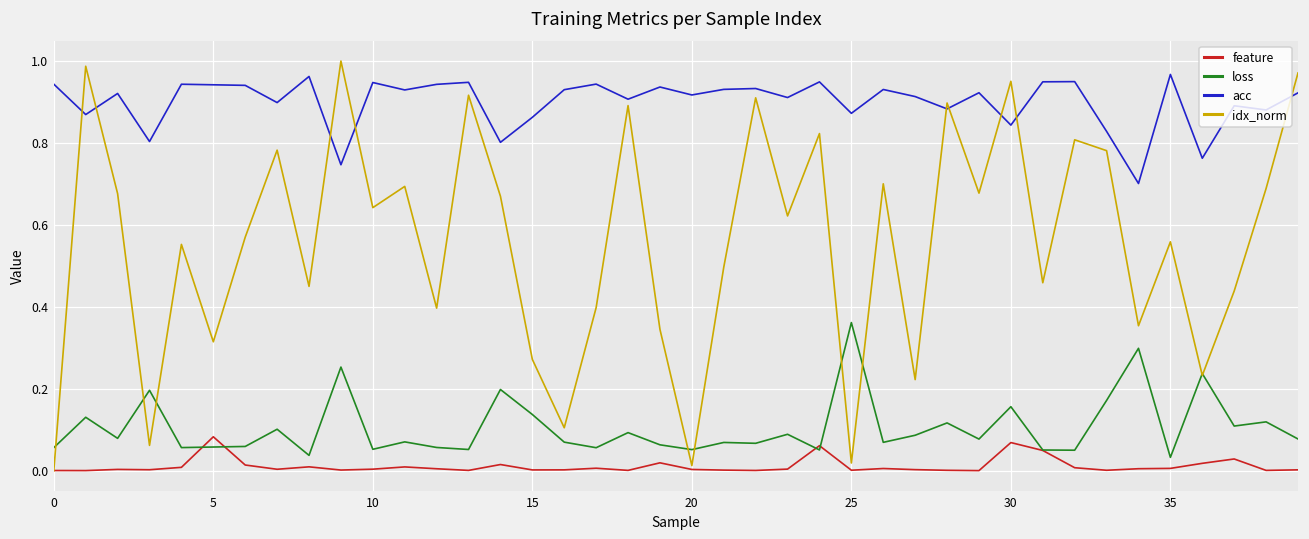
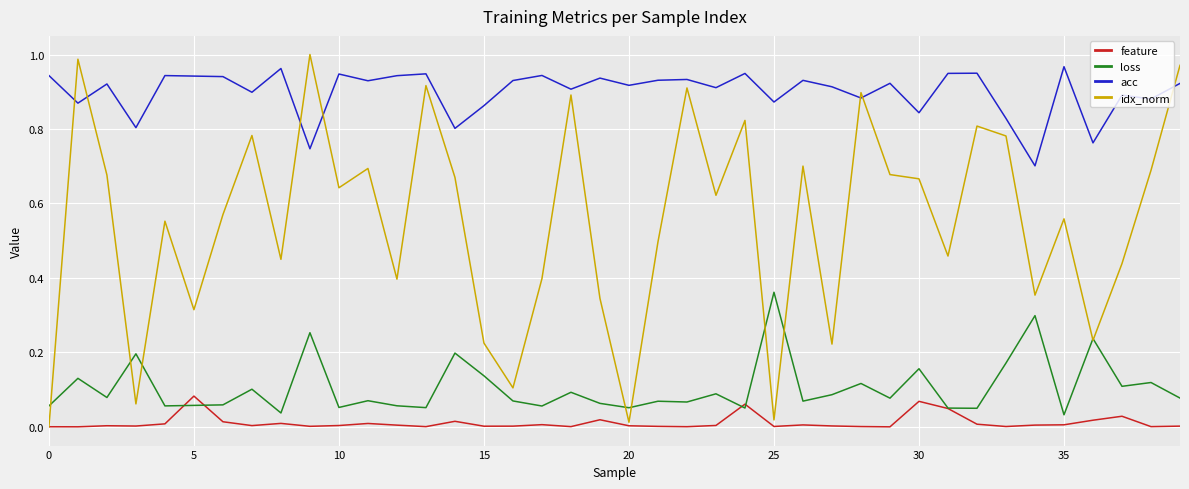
  {
    "feature": {
      "5": 0.08,
      "10": 0.00,
      "15": 0.00,
      "20": 0.00,
      "25": 0.00,
      "30": 0.07,
      "35": 0.01
    },
    "loss": {
      "0": 0.06,
      "5": 0.06,
      "10": 0.05,
      "15": 0.14,
      "20": 0.05,
      "25": 0.36,
      "30": 0.16,
      "35": 0.03
    },
    "acc": {
      "0": 0.94,
      "5": 0.94,
      "10": 0.95,
      "15": 0.86,
      "20": 0.92,
      "25": 0.87,
      "30": 0.84,
      "35": 0.97
    },
    "idx_norm": {
      "5": 0.31,
      "10": 0.64,
-     "15": 0.27,
+     "15": 0.23,
      "20": 0.01,
      "25": 0.02,
-     "30": 0.95,
+     "30": 0.67,
      "35": 0.56
    }
  }
